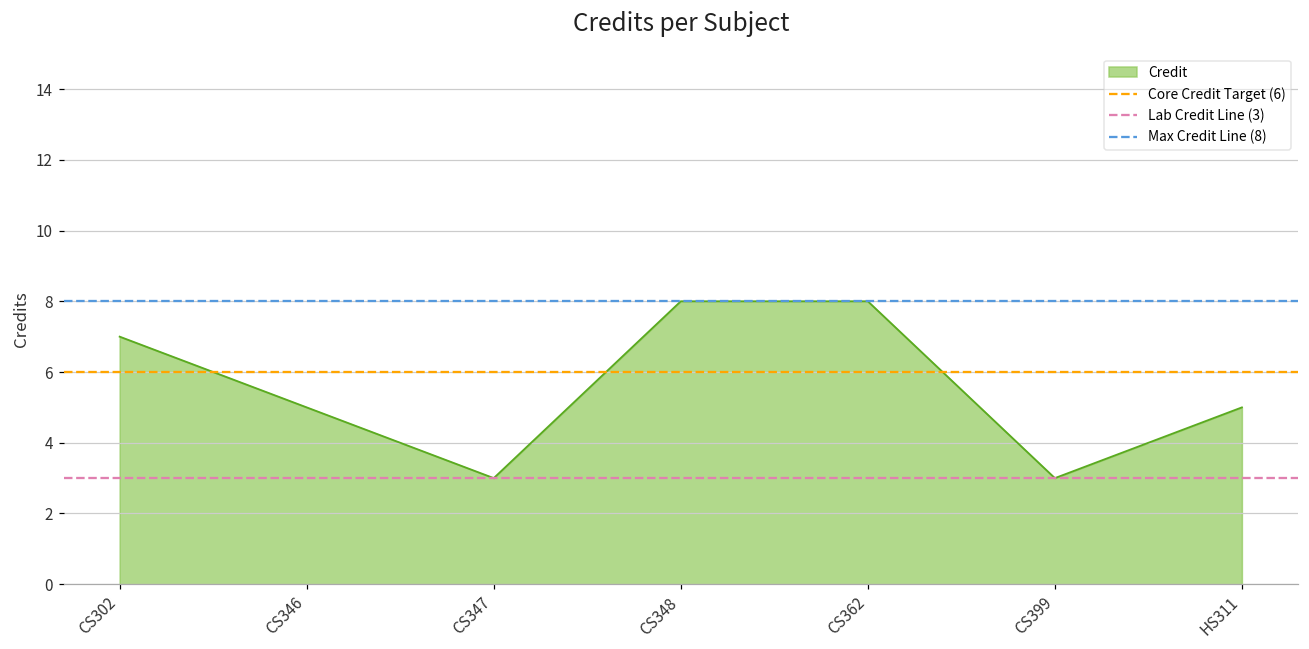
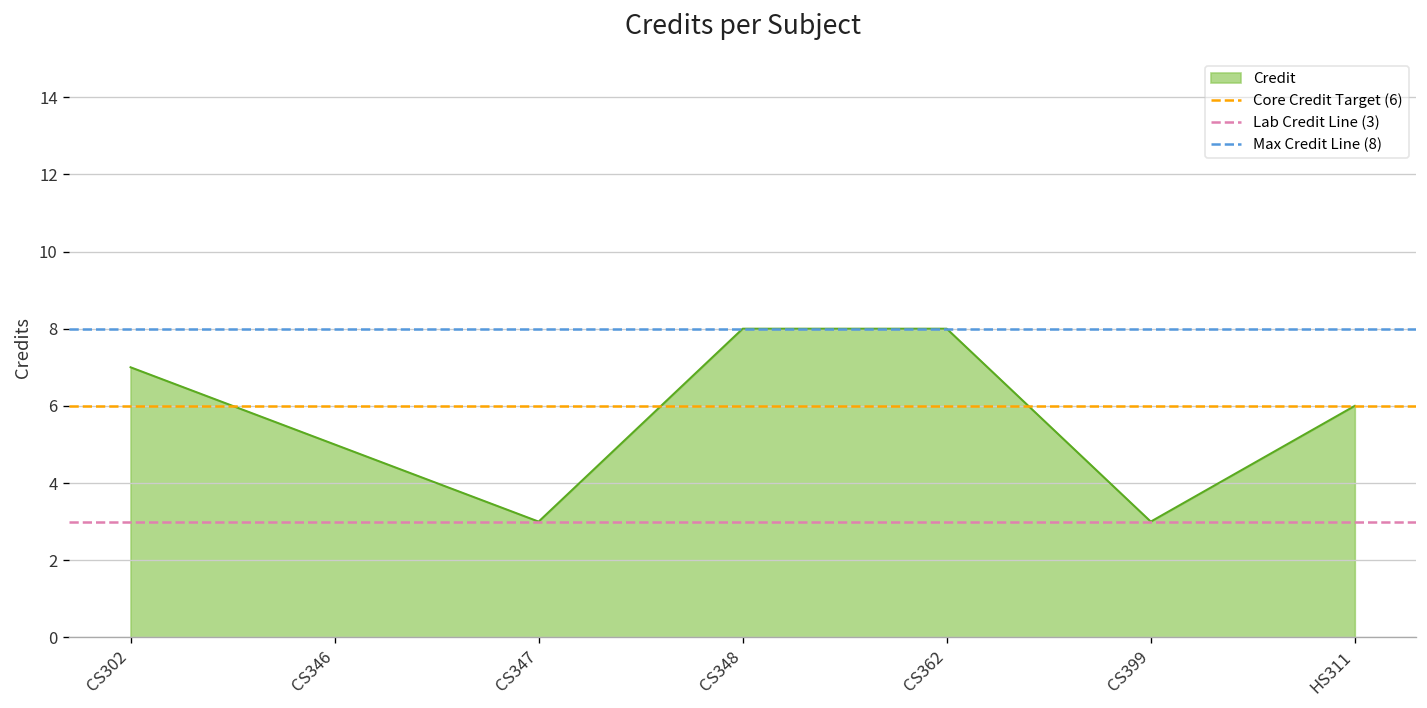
  {
    "CS302": 7,
    "CS346": 5,
    "CS347": 3,
    "CS348": 8,
    "CS362": 8,
    "CS399": 3,
-   "HS311": 5
+   "HS311": 6
  }
